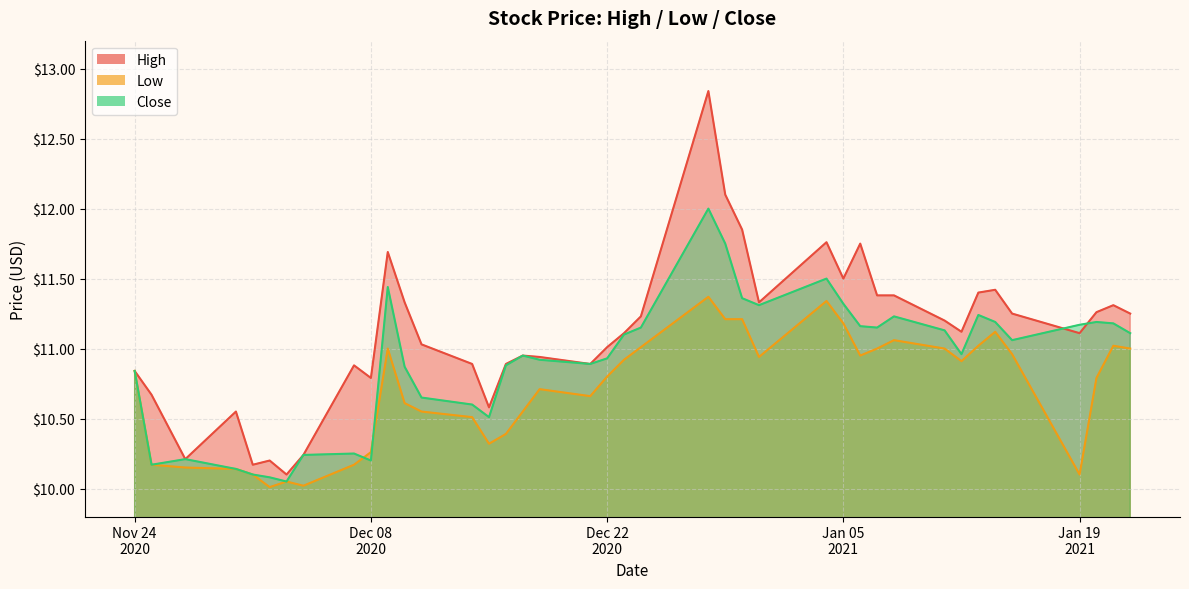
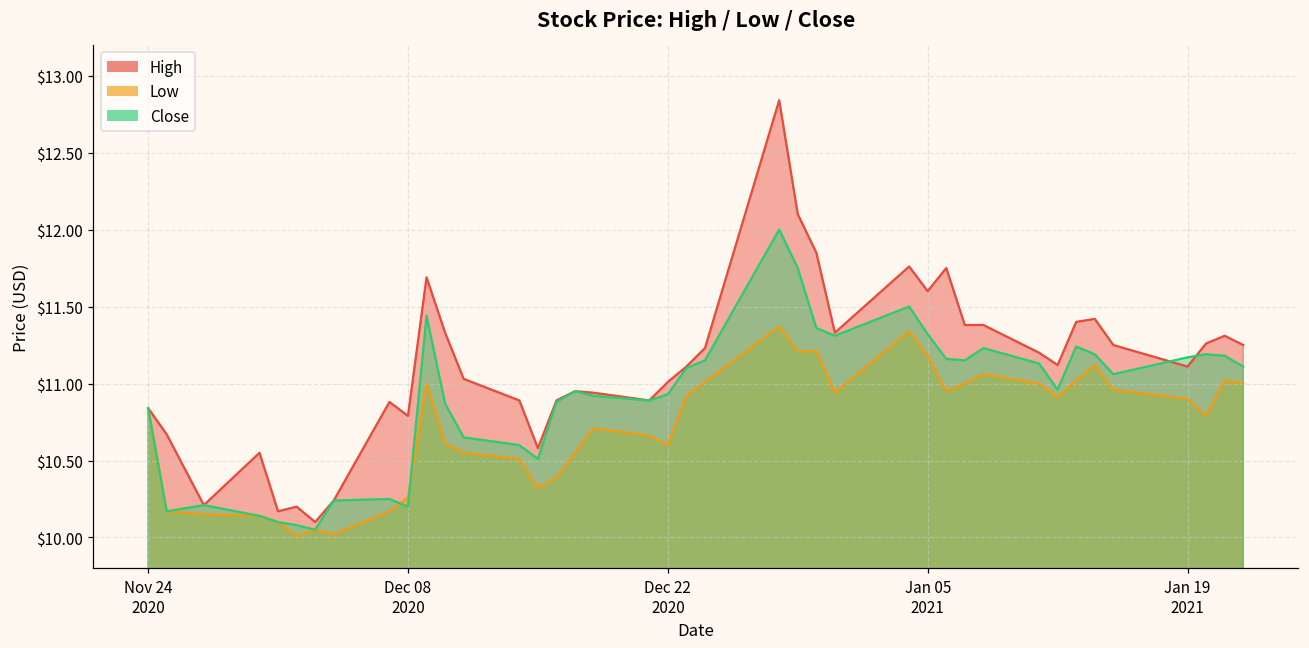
  {
    "High": {
      "Dec 08 2020": "$10.8",
      "Dec 22 2020": "$11.0",
-     "Jan 05 2021": "$11.5",
+     "Jan 05 2021": "$11.6",
      "Jan 19 2021": "$11.1"
    },
    "Low": {
      "Dec 08 2020": "$10.26",
-     "Dec 22 2020": "$10.8",
+     "Dec 22 2020": "$10.6",
      "Jan 05 2021": "$11.18",
-     "Jan 19 2021": "$10.1"
+     "Jan 19 2021": "$10.9"
    },
    "Close": {
      "Dec 08 2020": "$10.2",
      "Dec 22 2020": "$10.93",
      "Jan 05 2021": "$11.32",
      "Jan 19 2021": "$11.17"
    }
  }
